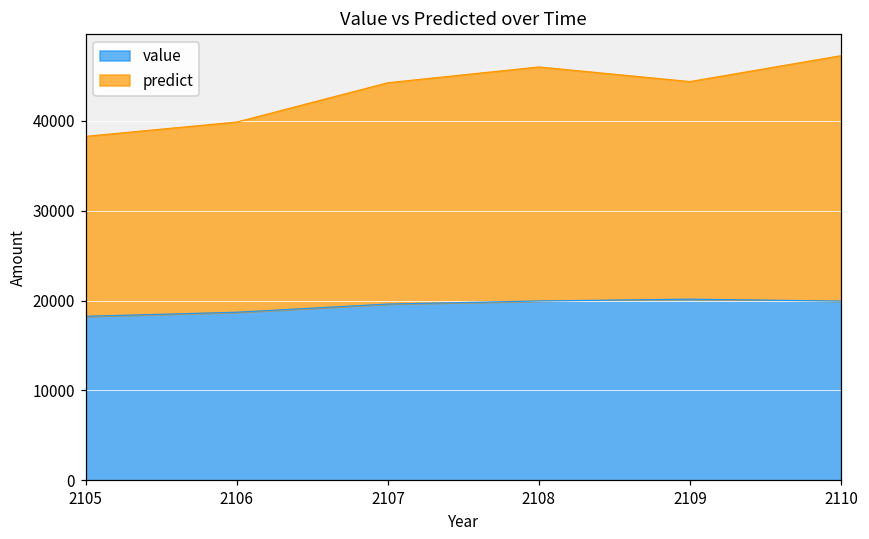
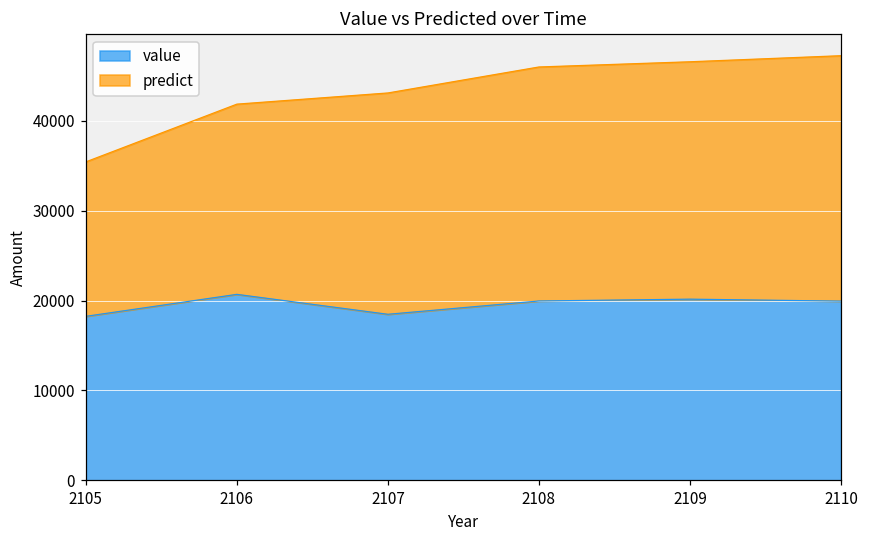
  {
    "value": {
      "2105": 18000,
-     "2106": 19000,
-     "2107": 20000,
+     "2106": 21000,
+     "2107": 18000,
      "2108": 20000,
      "2109": 20000,
      "2110": 20000
    },
    "predict": {
-     "2105": 20000,
+     "2105": 17000,
      "2106": 21000,
      "2107": 25000,
      "2108": 26000,
-     "2109": 24000,
+     "2109": 26000,
      "2110": 27000
    }
  }
